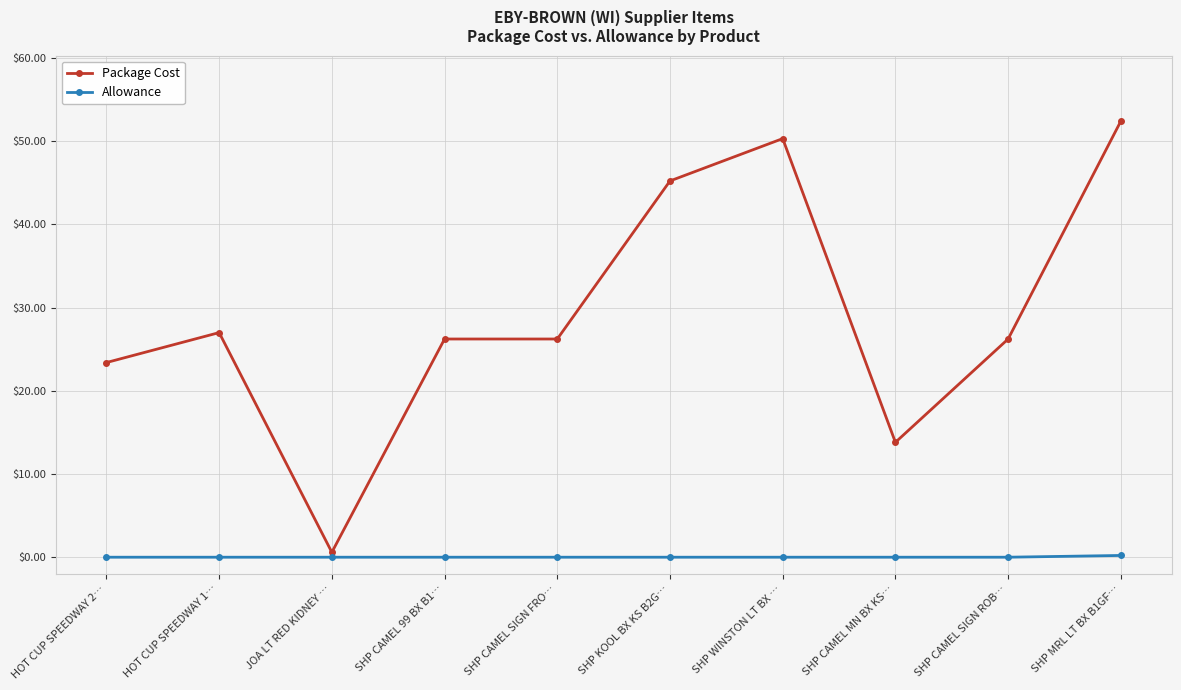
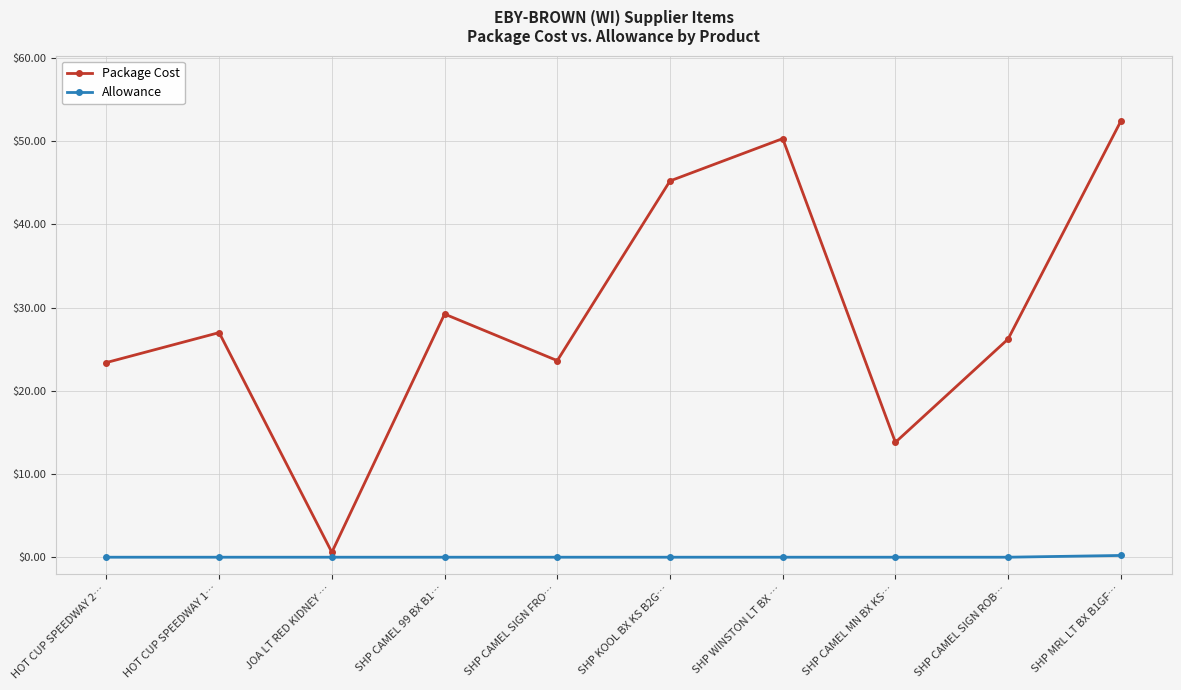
  {
    "Package Cost": {
      "HOT CUP SPEEDWAY 2…": "$23",
      "HOT CUP SPEEDWAY 1…": "$27",
      "JOA LT RED KIDNEY …": "$1",
-     "SHP CAMEL 99 BX B1…": "$26",
-     "SHP CAMEL SIGN FRO…": "$26",
+     "SHP CAMEL 99 BX B1…": "$29",
+     "SHP CAMEL SIGN FRO…": "$24",
      "SHP KOOL BX KS B2G…": "$45",
      "SHP WINSTON LT BX …": "$50",
      "SHP CAMEL MN BX KS…": "$14",
      "SHP CAMEL SIGN ROB…": "$26",
      "SHP MRL LT BX B1GF…": "$52"
    },
    "Allowance": {
      "HOT CUP SPEEDWAY 2…": "$0",
      "HOT CUP SPEEDWAY 1…": "$0",
      "JOA LT RED KIDNEY …": "$0",
      "SHP CAMEL 99 BX B1…": "$0",
      "SHP CAMEL SIGN FRO…": "$0",
      "SHP KOOL BX KS B2G…": "$0",
      "SHP WINSTON LT BX …": "$0",
      "SHP CAMEL MN BX KS…": "$0",
      "SHP CAMEL SIGN ROB…": "$0",
      "SHP MRL LT BX B1GF…": "$0"
    }
  }
